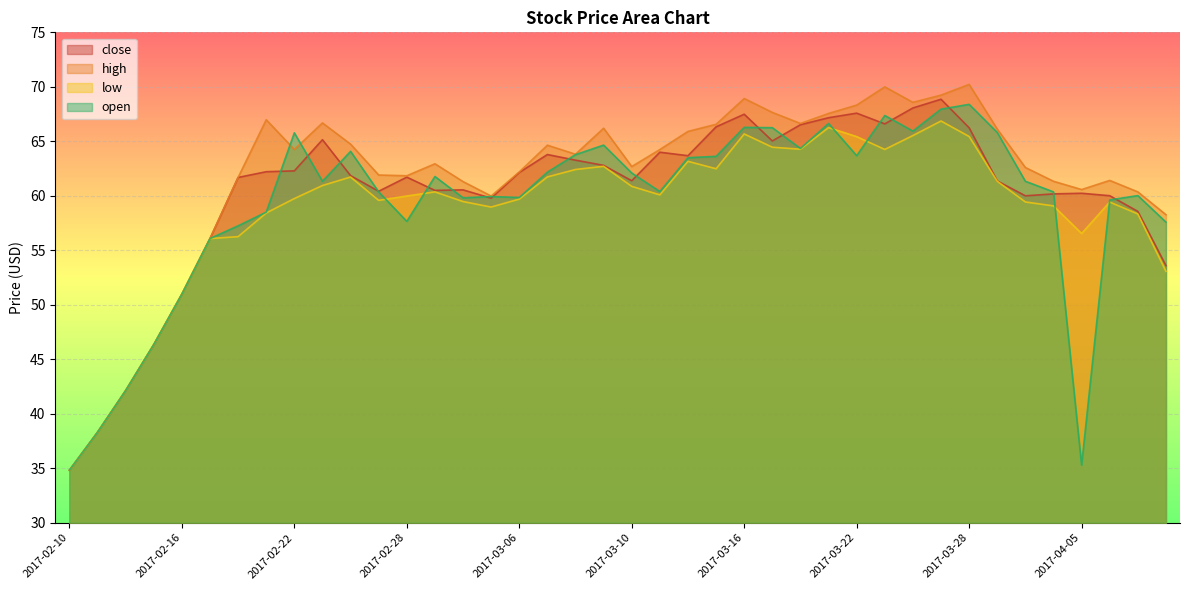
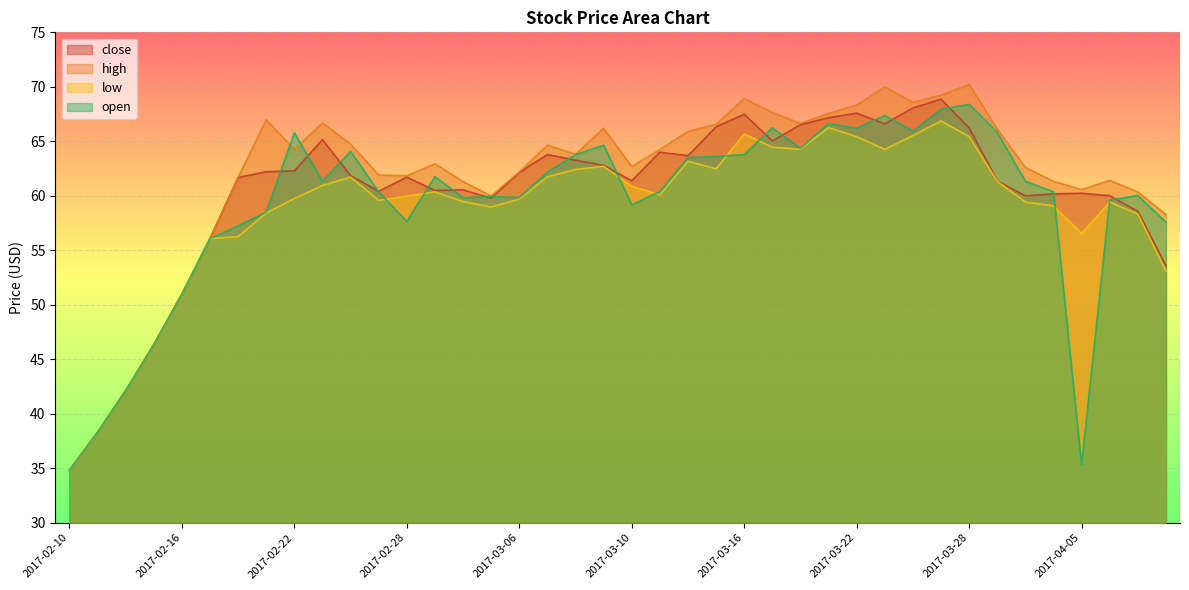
  {
    "open": {
      "2017-02-22": 65.8,
      "2017-02-28": 57.7,
-     "2017-03-10": 62.1,
-     "2017-03-16": 66.3,
-     "2017-03-22": 63.7,
+     "2017-03-10": 59.2,
+     "2017-03-16": 63.8,
+     "2017-03-22": 66.2,
      "2017-03-28": 68.4,
      "2017-04-05": 35.3
    }
  }
